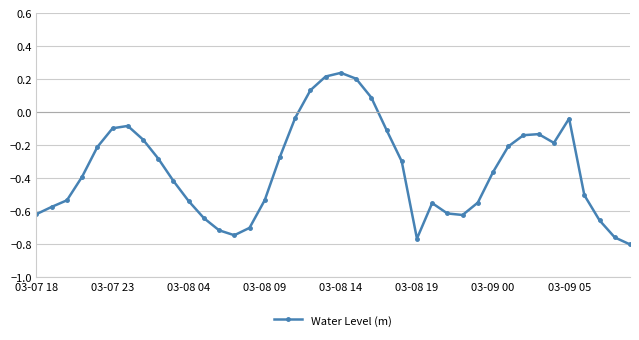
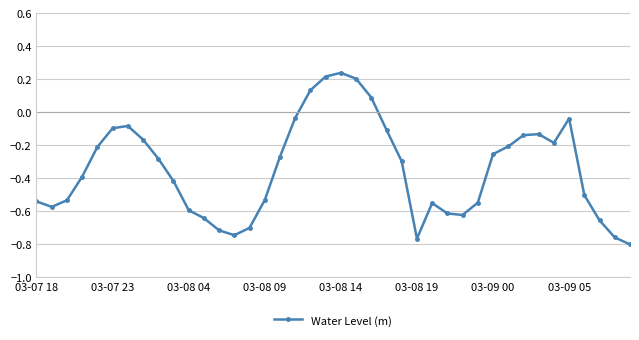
  {
-   "03-07 18": -0.62,
+   "03-07 18": -0.54,
    "03-07 23": -0.10,
-   "03-08 04": -0.54,
+   "03-08 04": -0.59,
    "03-08 09": -0.53,
    "03-08 14": 0.24,
    "03-08 19": -0.77,
-   "03-09 00": -0.36,
+   "03-09 00": -0.25,
    "03-09 05": -0.04
  }
